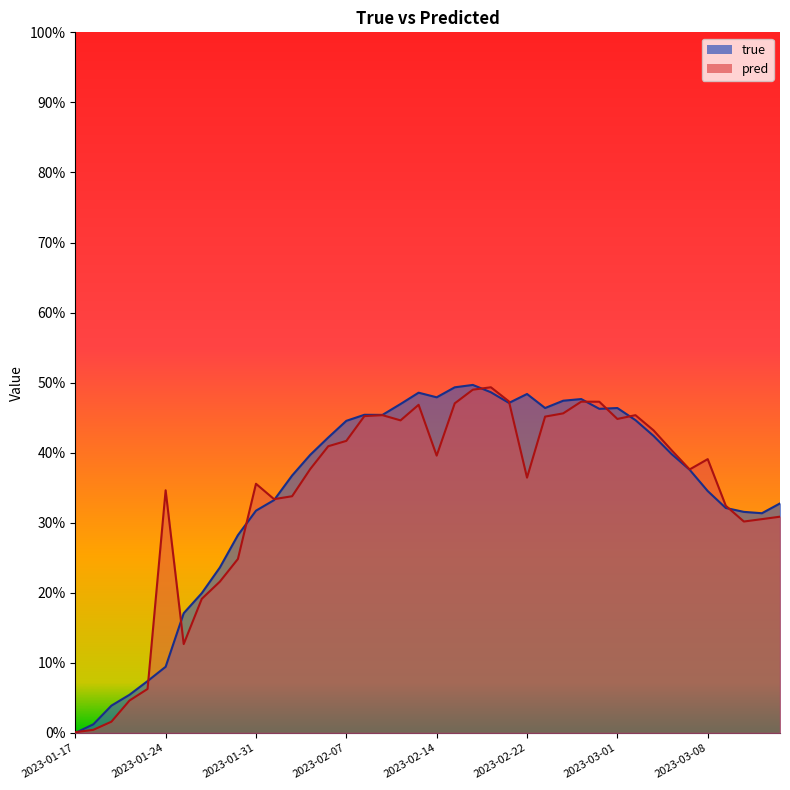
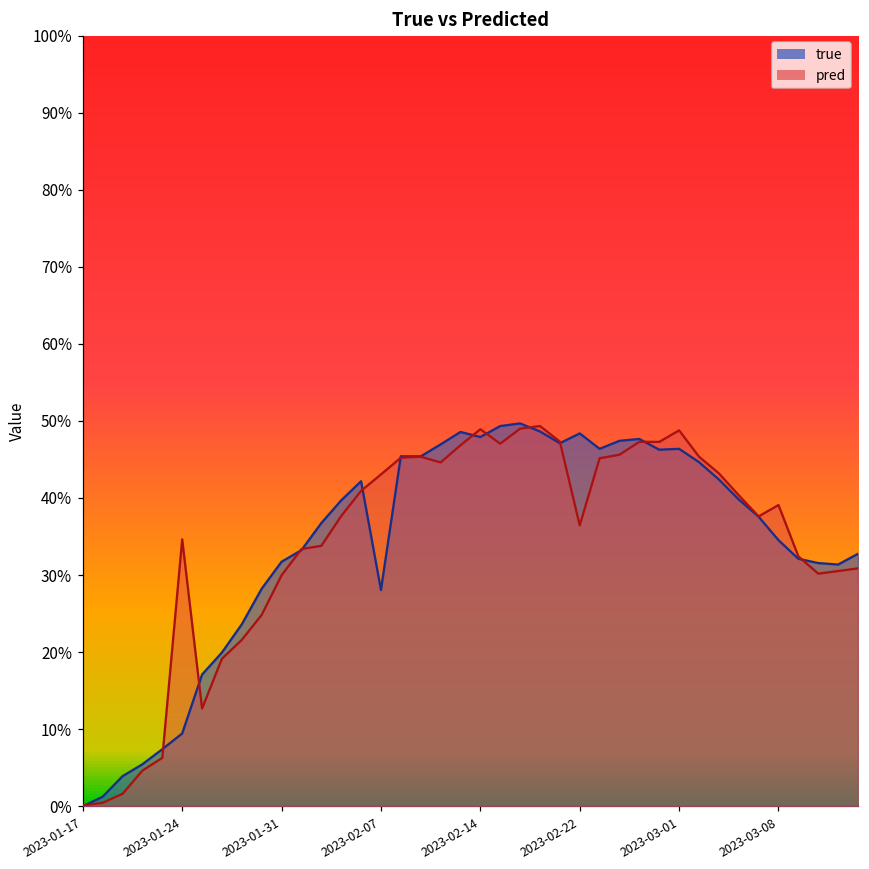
  {
    "true": {
      "2023-01-24": "9%",
      "2023-01-31": "32%",
-     "2023-02-07": "45%",
+     "2023-02-07": "28%",
      "2023-02-14": "48%",
      "2023-02-22": "48%",
      "2023-03-01": "46%",
      "2023-03-08": "35%"
    },
    "pred": {
      "2023-01-24": "35%",
-     "2023-01-31": "36%",
-     "2023-02-07": "42%",
-     "2023-02-14": "40%",
+     "2023-01-31": "30%",
+     "2023-02-07": "43%",
+     "2023-02-14": "49%",
      "2023-02-22": "36%",
-     "2023-03-01": "45%",
+     "2023-03-01": "49%",
      "2023-03-08": "39%"
    }
  }
